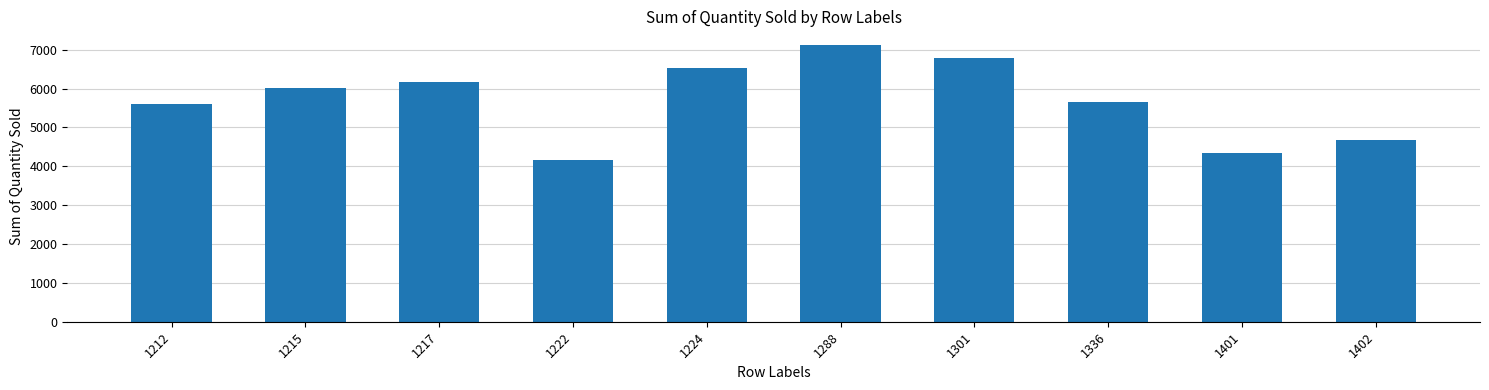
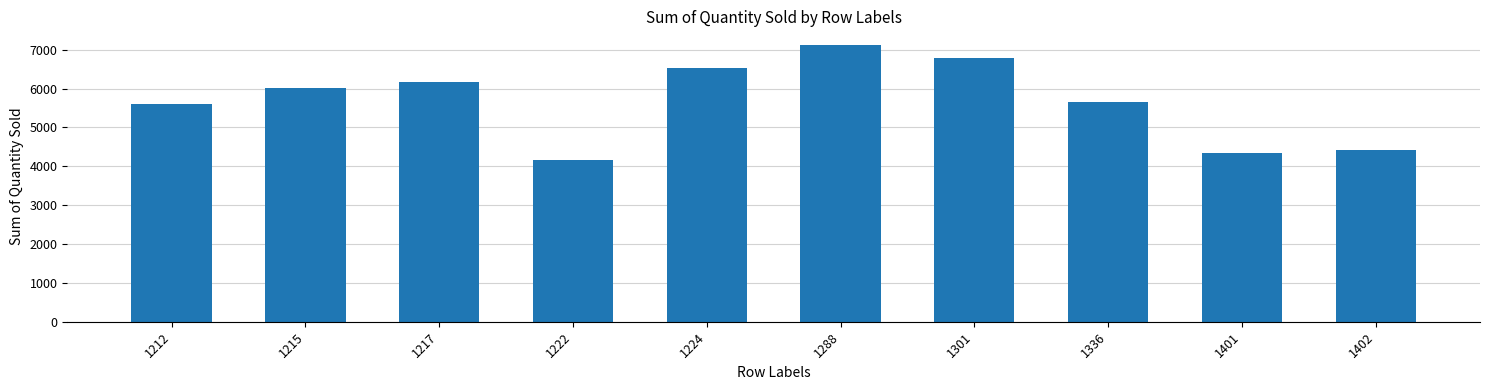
  {
    "1212": 5600,
    "1215": 6000,
    "1217": 6200,
    "1222": 4200,
    "1224": 6500,
    "1288": 7100,
    "1301": 6800,
    "1336": 5600,
    "1401": 4400,
-   "1402": 4700
+   "1402": 4400
  }
